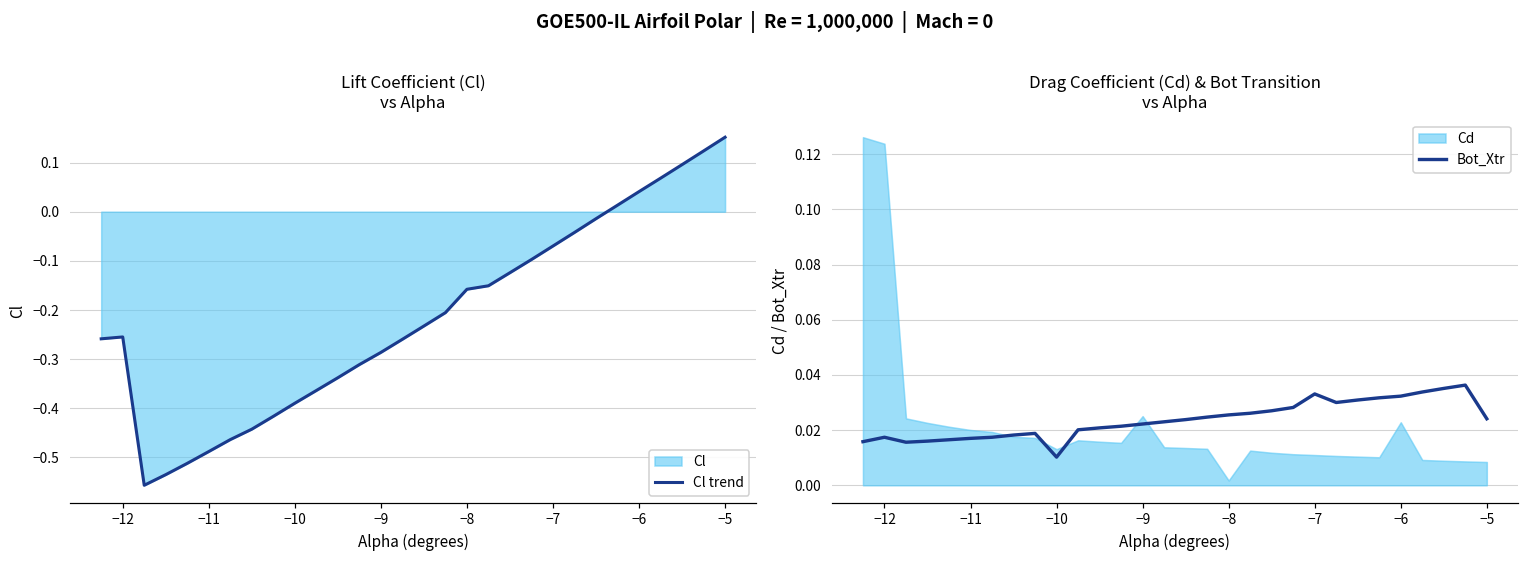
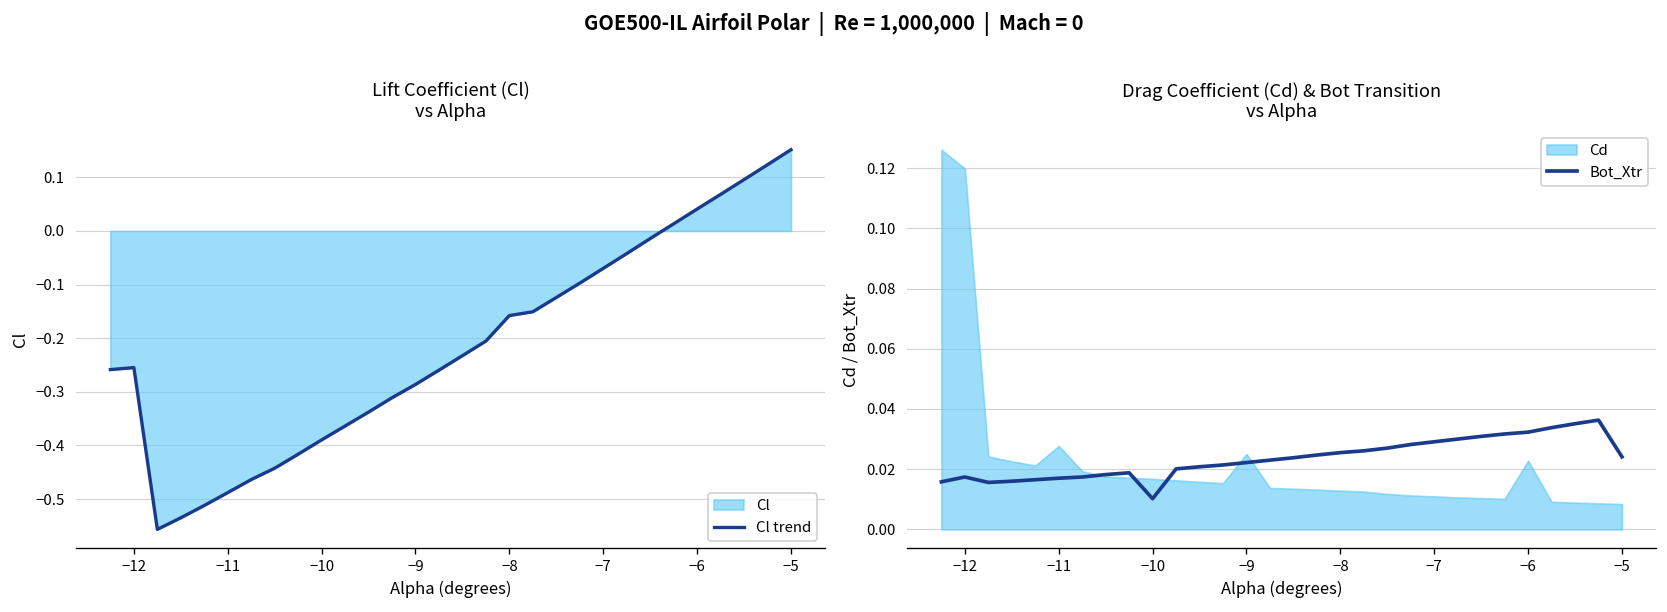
  {
    "Lift Coefficient (Cl) vs Alpha": {
      "Cl trend": {
        "−12": -0.25,
        "−11": -0.49,
        "−10": -0.39,
        "−9": -0.29,
        "−8": -0.16,
        "−7": -0.07
      }
    },
    "Drag Coefficient (Cd) & Bot Transition vs Alpha": {
      "Cd": {
-       "−12": 0.124,
-       "−11": 0.020,
-       "−10": 0.013,
+       "−12": 0.120,
+       "−11": 0.028,
+       "−10": 0.017,
        "−9": 0.025,
-       "−8": 0.002,
+       "−8": 0.013,
        "−7": 0.011,
        "−6": 0.023,
        "−5": 0.008
      },
      "Bot_Xtr": {
        "−12": 0.017,
        "−11": 0.017,
        "−10": 0.010,
        "−9": 0.022,
        "−8": 0.026,
-       "−7": 0.033,
+       "−7": 0.029,
        "−6": 0.032,
        "−5": 0.024
      }
    }
  }
